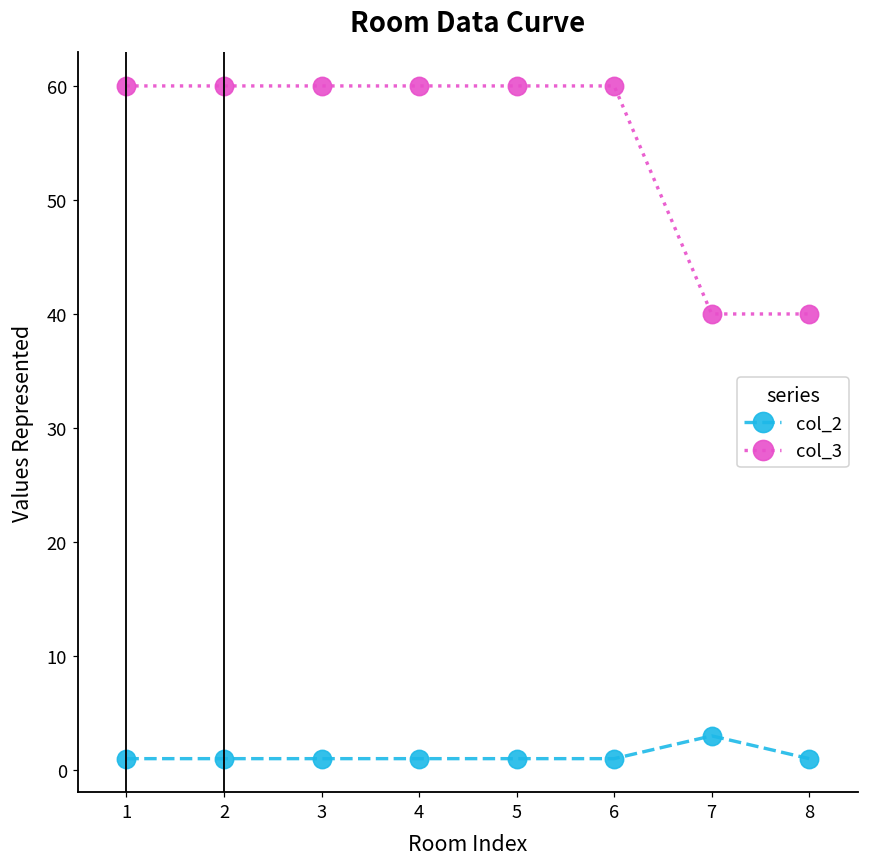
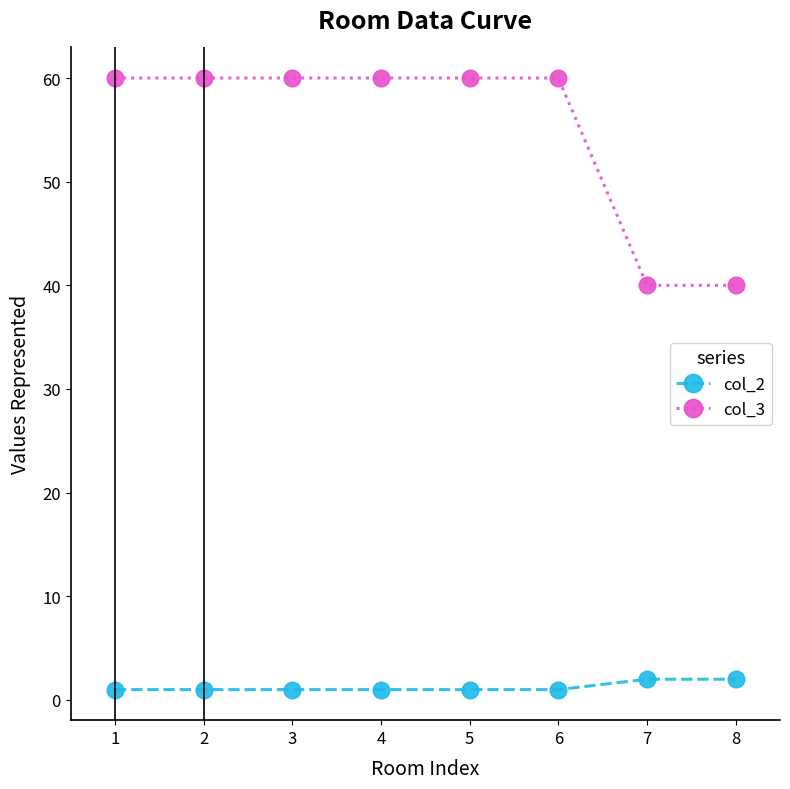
  {
    "col_2": {
      "1": 1,
      "2": 1,
      "3": 1,
      "4": 1,
      "5": 1,
      "6": 1,
-     "7": 3,
-     "8": 1
+     "7": 2,
+     "8": 2
    },
    "col_3": {
      "1": 60,
      "2": 60,
      "3": 60,
      "4": 60,
      "5": 60,
      "6": 60,
      "7": 40,
      "8": 40
    }
  }
